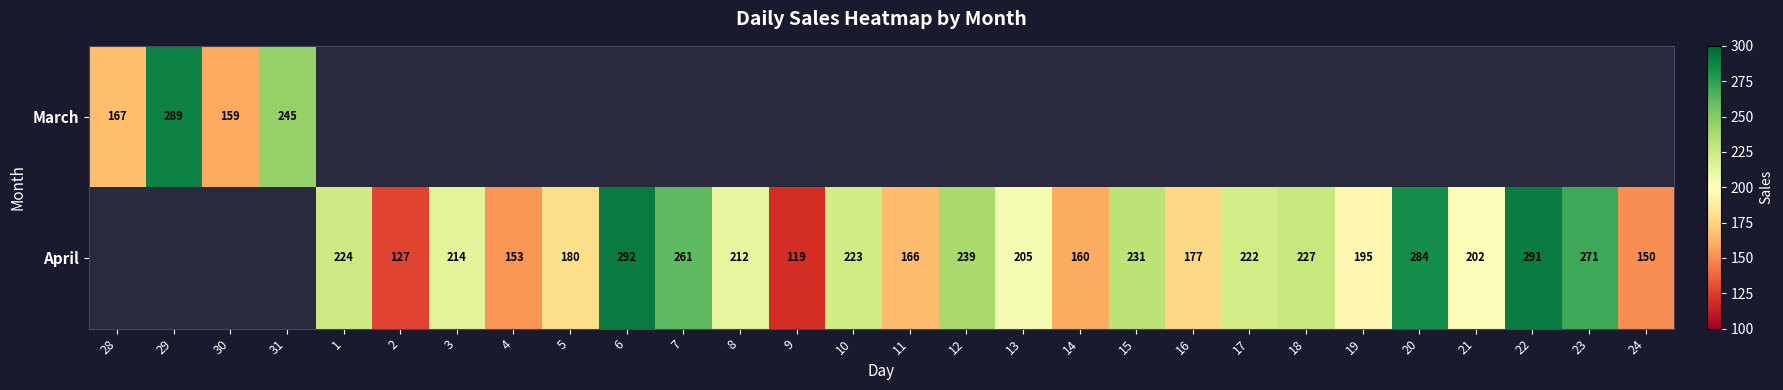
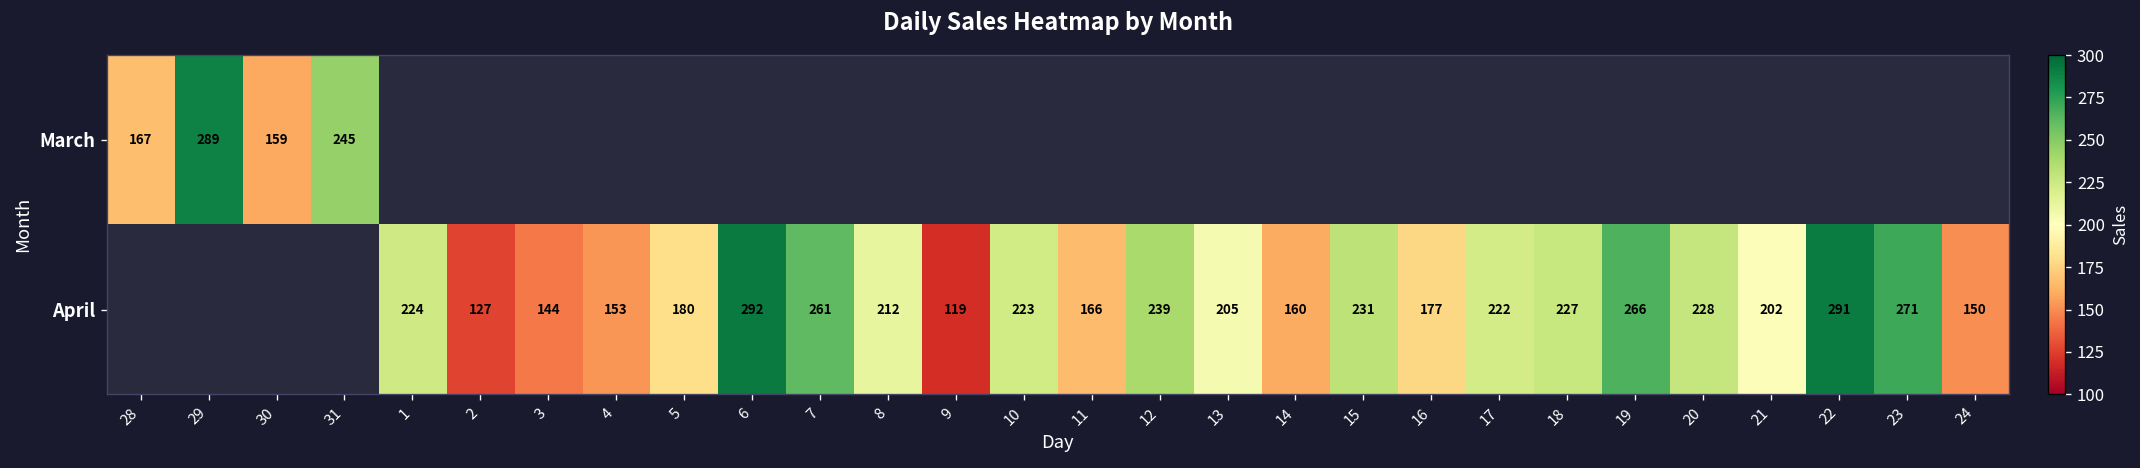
  {
    "March": {
      "28": 167,
      "29": 289,
      "30": 159,
      "31": 245
    },
    "April": {
      "1": 224,
      "2": 127,
-     "3": 214,
+     "3": 144,
      "4": 153,
      "5": 180,
      "6": 292,
      "7": 261,
      "8": 212,
      "9": 119,
      "10": 223,
      "11": 166,
      "12": 239,
      "13": 205,
      "14": 160,
      "15": 231,
      "16": 177,
      "17": 222,
      "18": 227,
-     "19": 195,
-     "20": 284,
+     "19": 266,
+     "20": 228,
      "21": 202,
      "22": 291,
      "23": 271,
      "24": 150
    }
  }
